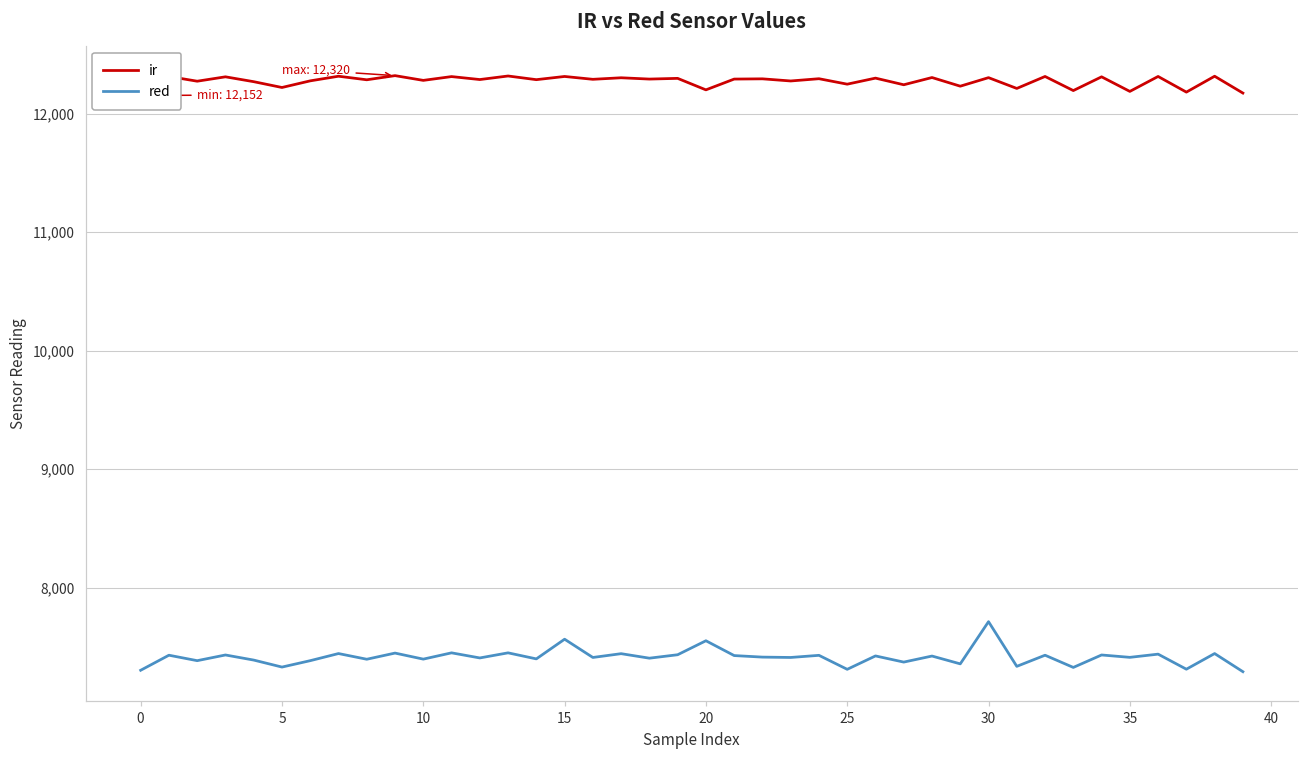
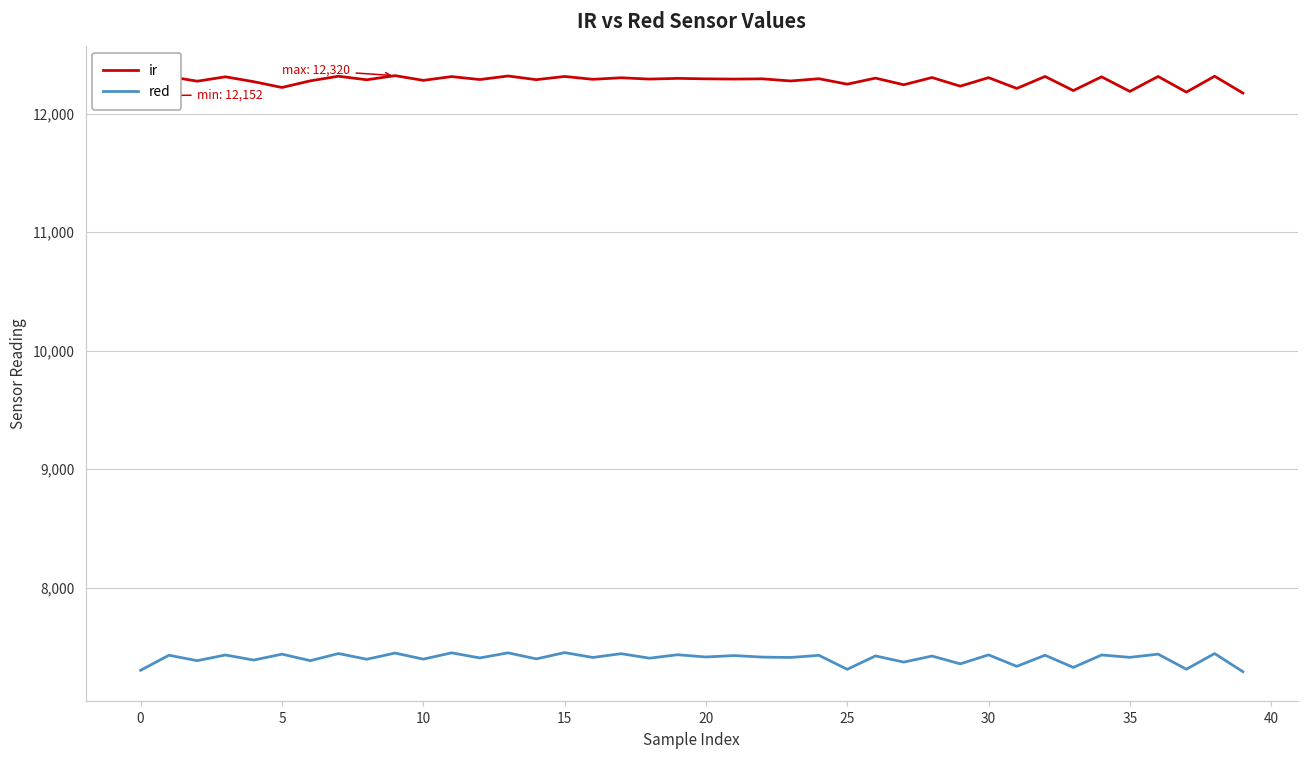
  {
    "ir": {
      "5": "12,220",
      "10": "12,280",
      "15": "12,310",
-     "20": "12,200",
+     "20": "12,290",
      "25": "12,250",
      "30": "12,300",
      "35": "12,190"
    },
    "red": {
      "0": "7,300",
-     "5": "7,330",
+     "5": "7,440",
      "10": "7,400",
-     "15": "7,570",
-     "20": "7,550",
+     "15": "7,450",
+     "20": "7,420",
      "25": "7,310",
-     "30": "7,710",
+     "30": "7,430",
      "35": "7,410"
    }
  }
